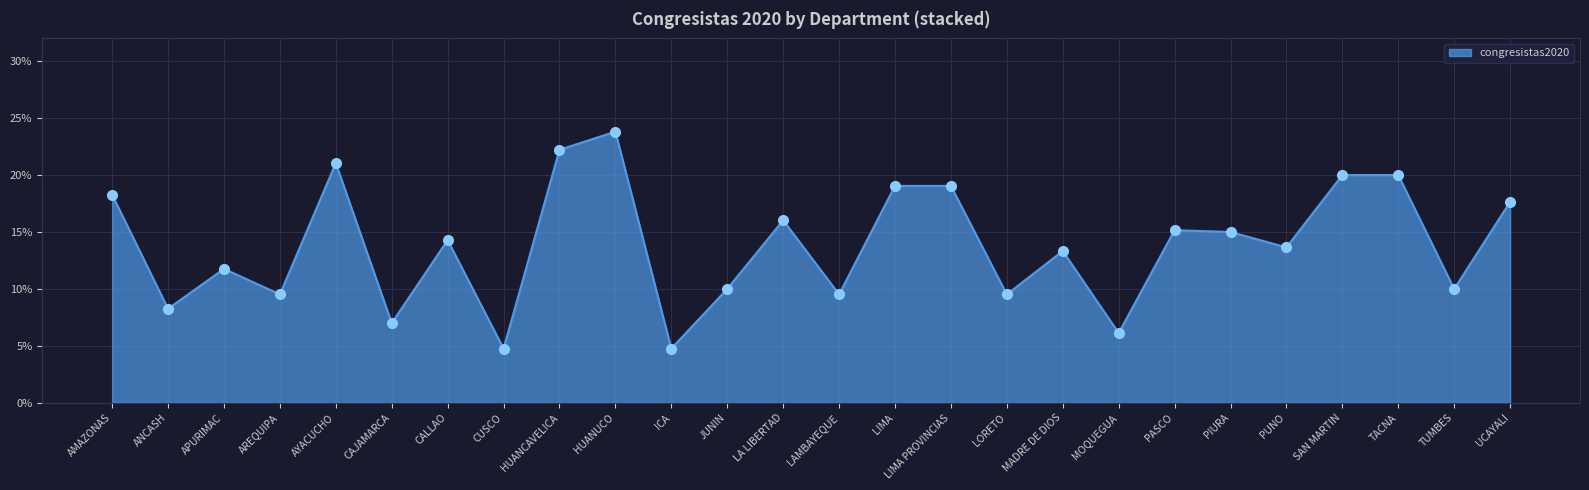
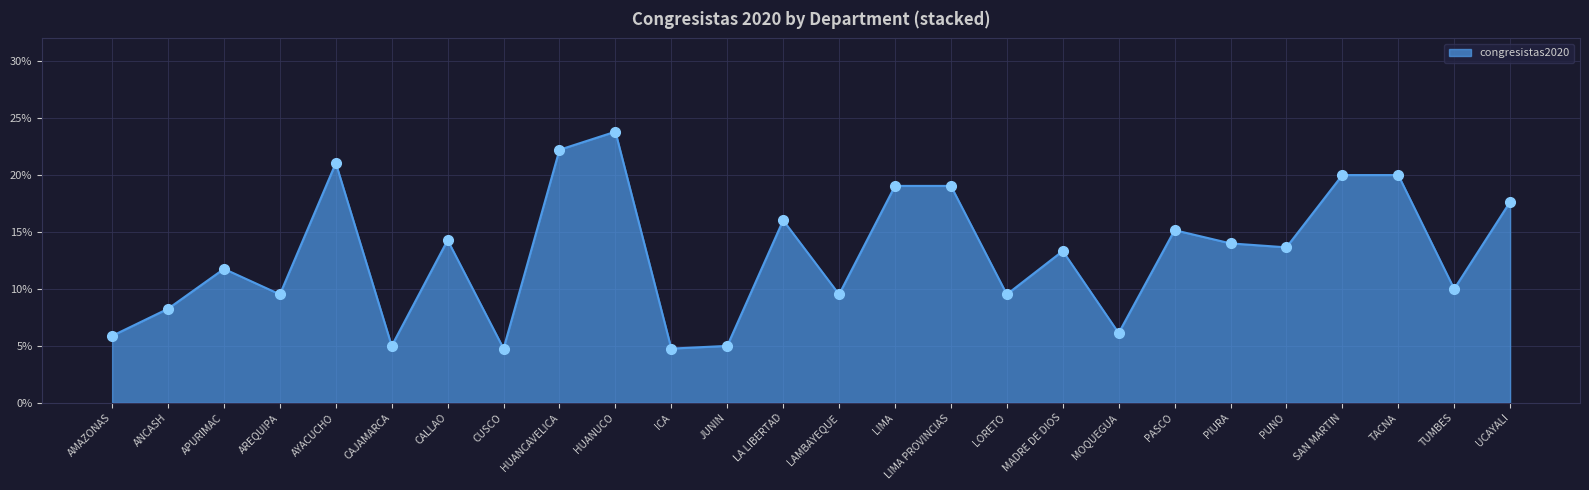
  {
-   "AMAZONAS": "18.3%",
+   "AMAZONAS": "5.9%",
    "ANCASH": "8.3%",
    "APURIMAC": "11.8%",
    "AREQUIPA": "9.5%",
    "AYACUCHO": "21.1%",
-   "CAJAMARCA": "7.0%",
+   "CAJAMARCA": "5.0%",
    "CALLAO": "14.3%",
    "CUSCO": "4.8%",
    "HUANCAVELICA": "22.2%",
    "HUANUCO": "23.8%",
    "ICA": "4.8%",
-   "JUNIN": "10.0%",
+   "JUNIN": "5.0%",
    "LA LIBERTAD": "16.0%",
    "LAMBAYEQUE": "9.5%",
    "LIMA": "19.0%",
    "LIMA PROVINCIAS": "19.0%",
    "LORETO": "9.5%",
    "MADRE DE DIOS": "13.3%",
    "MOQUEGUA": "6.1%",
    "PASCO": "15.2%",
-   "PIURA": "15.0%",
+   "PIURA": "14.0%",
    "PUNO": "13.7%",
    "SAN MARTIN": "20.0%",
    "TACNA": "20.0%",
    "TUMBES": "10.0%",
    "UCAYALI": "17.6%"
  }
